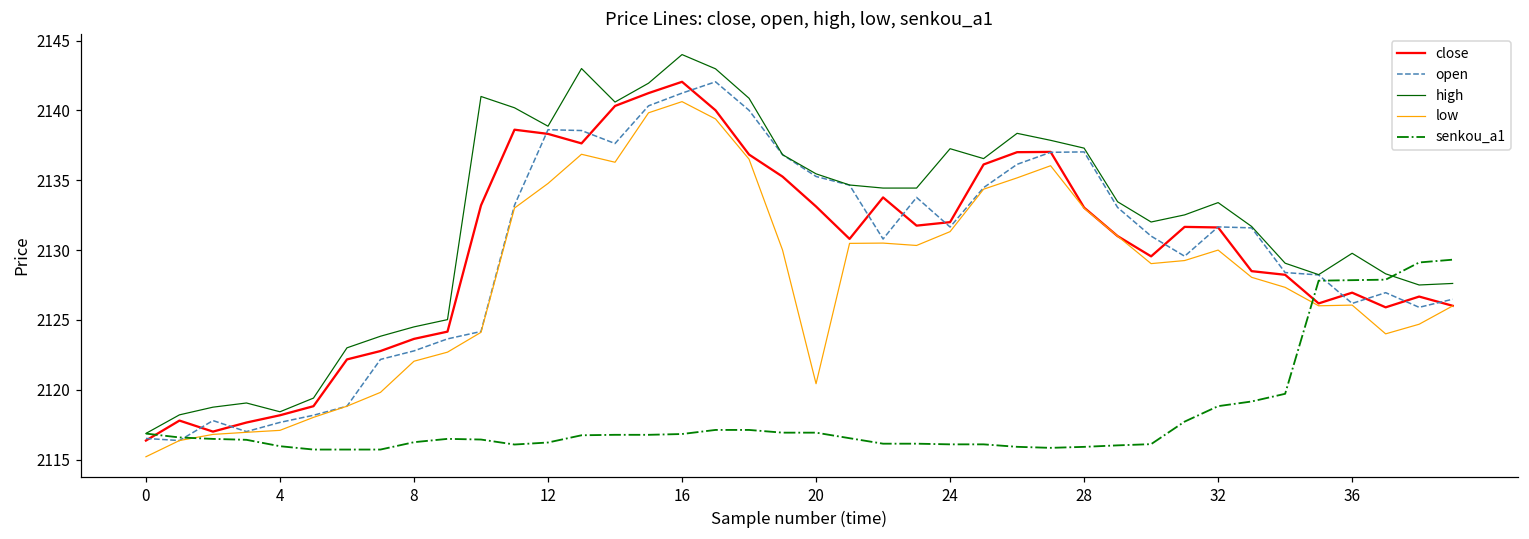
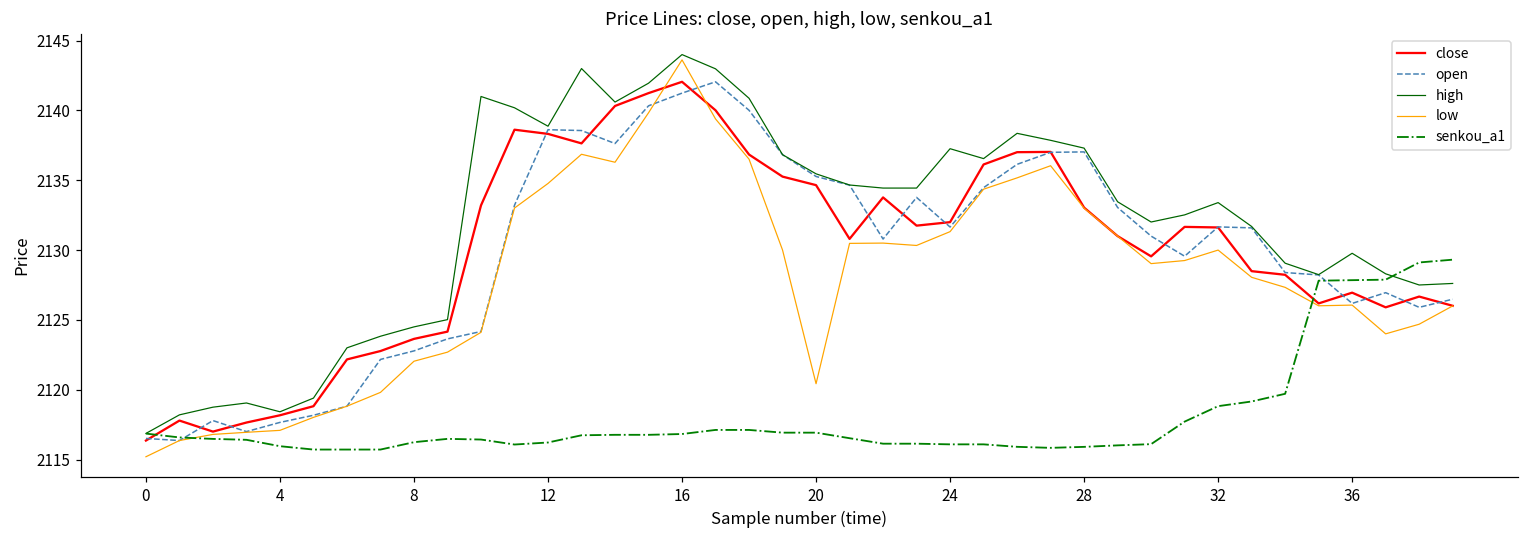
  {
    "close": {
      "4": 2118.2,
      "8": 2123.6,
      "12": 2138.3,
      "16": 2142.1,
-     "20": 2133.1,
+     "20": 2134.7,
      "24": 2132.0,
      "36": 2127.0
    },
    "open": {
      "4": 2117.7,
      "8": 2122.8,
      "12": 2138.6,
      "16": 2141.2,
      "24": 2131.7,
      "28": 2137.0
    },
    "low": {
      "0": 2115.2,
      "4": 2117.1,
      "8": 2122.0,
      "12": 2134.8,
-     "16": 2140.6,
+     "16": 2143.6,
      "20": 2120.4,
      "24": 2131.3,
      "32": 2130.0
    }
  }
